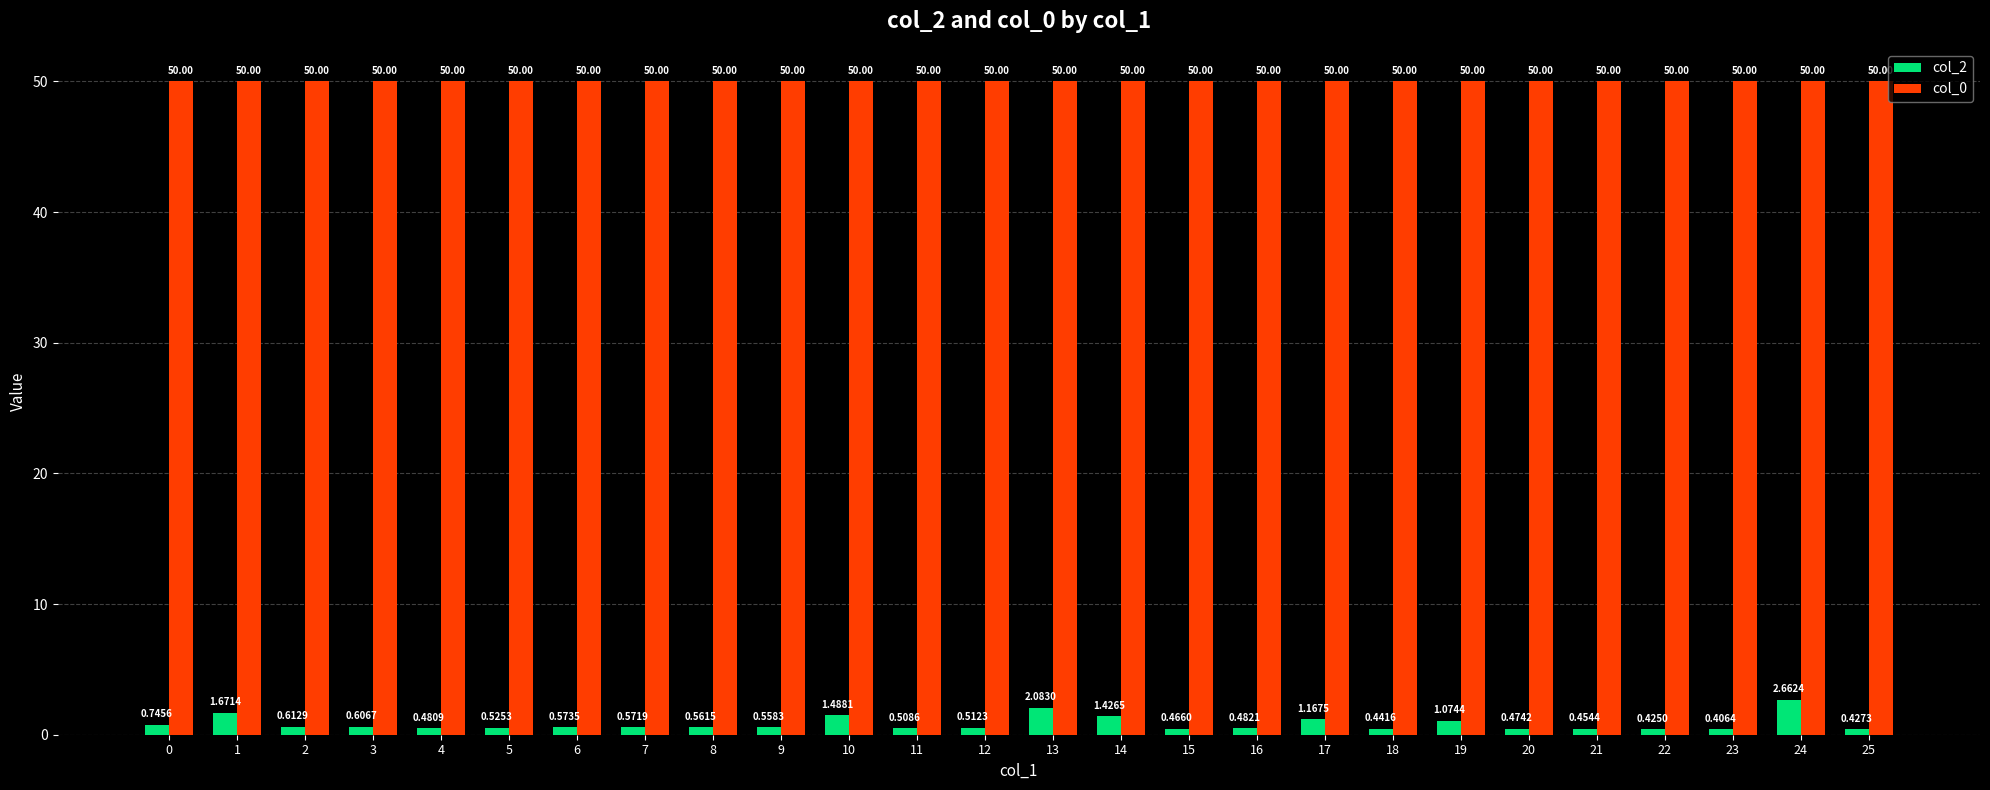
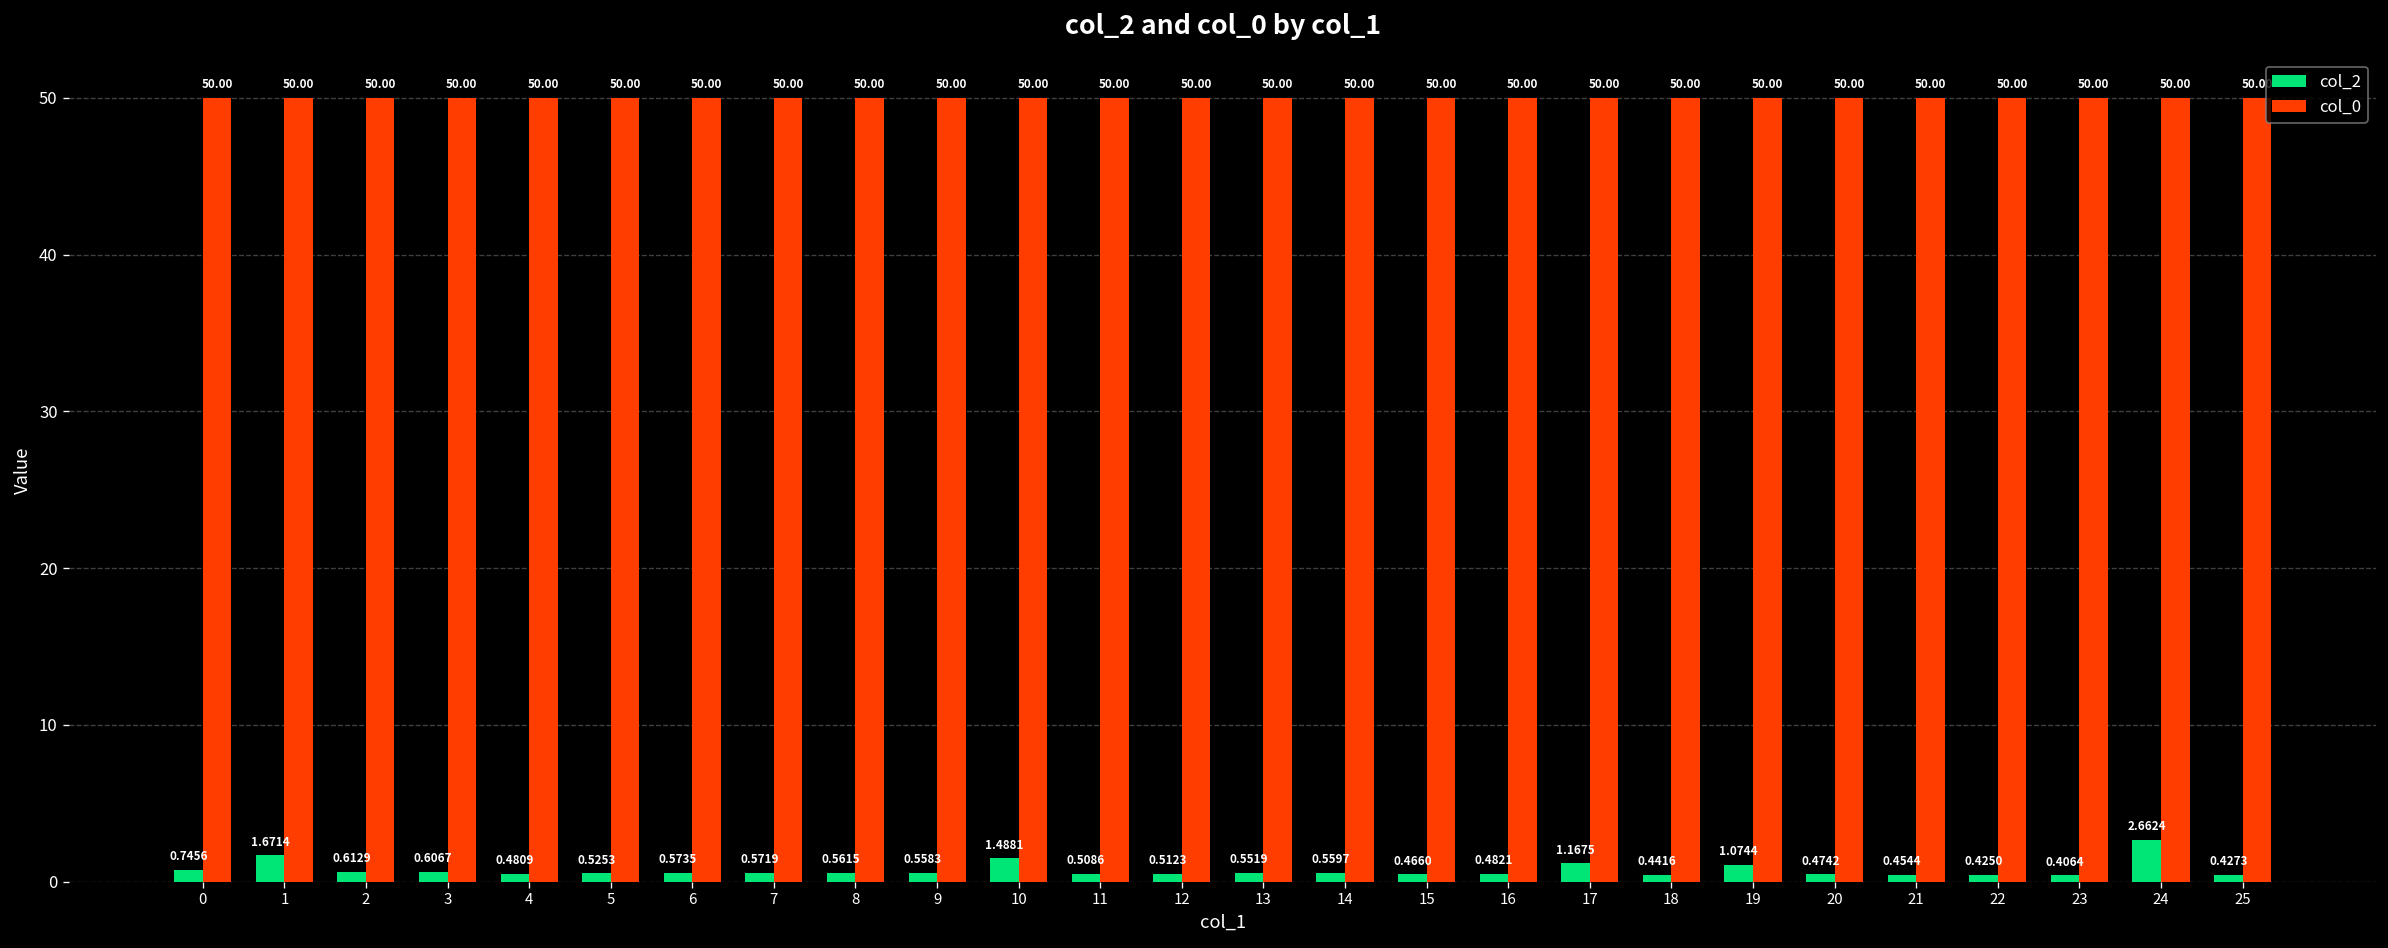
  {
    "col_2": {
      "0": 0.7456,
      "1": 1.6714,
      "2": 0.6129,
      "3": 0.6067,
      "4": 0.4809,
      "5": 0.5253,
      "6": 0.5735,
      "7": 0.5719,
      "8": 0.5615,
      "9": 0.5583,
      "10": 1.4881,
      "11": 0.5086,
      "12": 0.5123,
-     "13": 2.0830,
-     "14": 1.4265,
+     "13": 0.5519,
+     "14": 0.5597,
      "15": 0.4660,
      "16": 0.4821,
      "17": 1.1675,
      "18": 0.4416,
      "19": 1.0744,
      "20": 0.4742,
      "21": 0.4544,
      "22": 0.4250,
      "23": 0.4064,
      "24": 2.6624,
      "25": 0.4273
    },
    "col_0": {
      "0": 50.00,
      "1": 50.00,
      "2": 50.00,
      "3": 50.00,
      "4": 50.00,
      "5": 50.00,
      "6": 50.00,
      "7": 50.00,
      "8": 50.00,
      "9": 50.00,
      "10": 50.00,
      "11": 50.00,
      "12": 50.00,
      "13": 50.00,
      "14": 50.00,
      "15": 50.00,
      "16": 50.00,
      "17": 50.00,
      "18": 50.00,
      "19": 50.00,
      "20": 50.00,
      "21": 50.00,
      "22": 50.00,
      "23": 50.00,
      "24": 50.00
    }
  }
